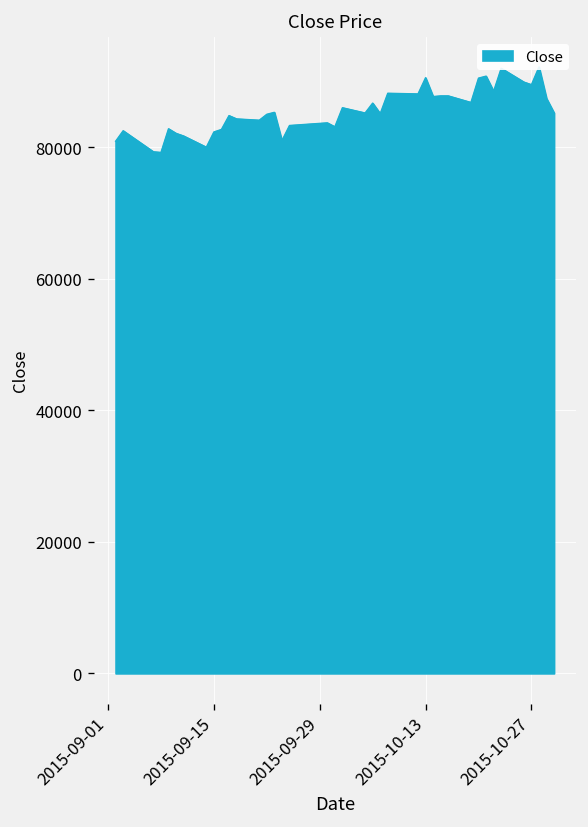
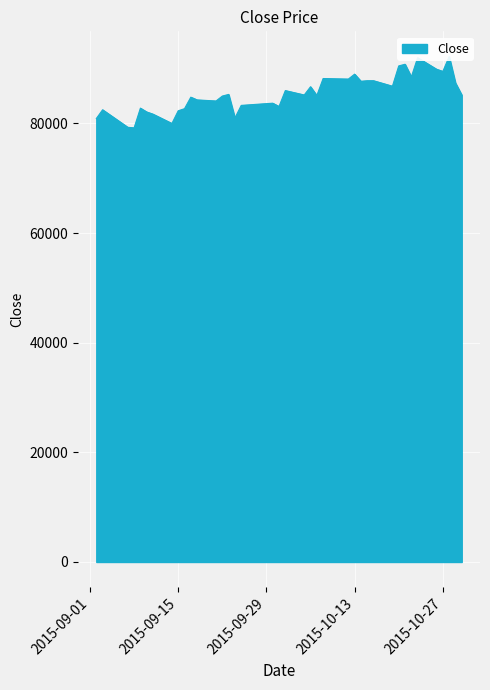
  {
    "2015-09-15": 82000,
-   "2015-10-13": 91000,
+   "2015-10-13": 89000,
    "2015-10-27": 90000
  }
